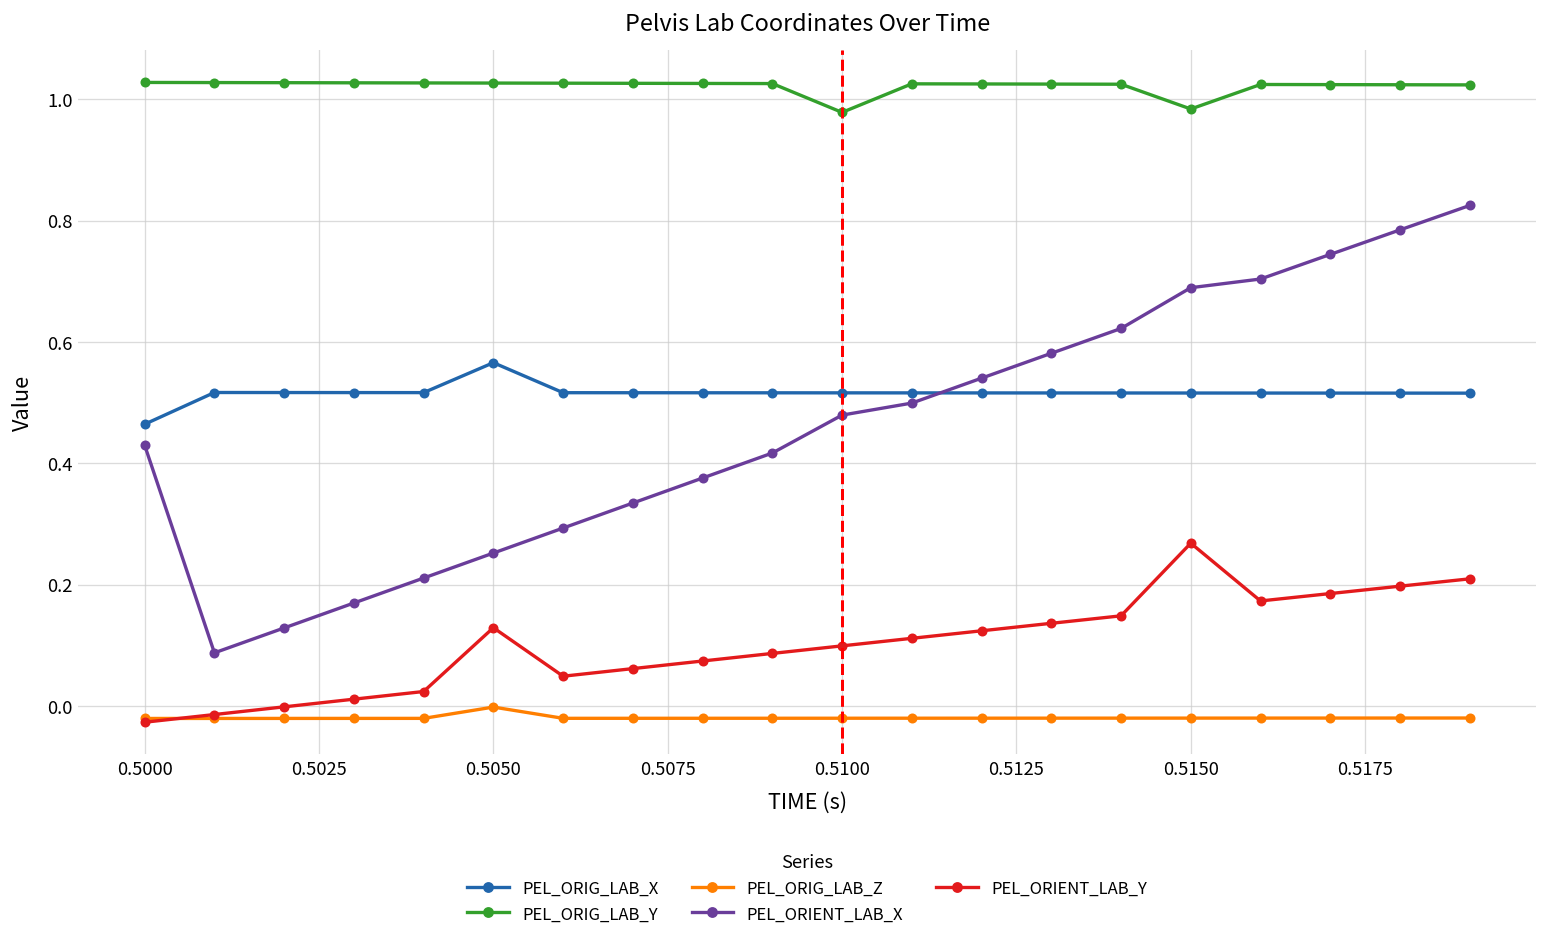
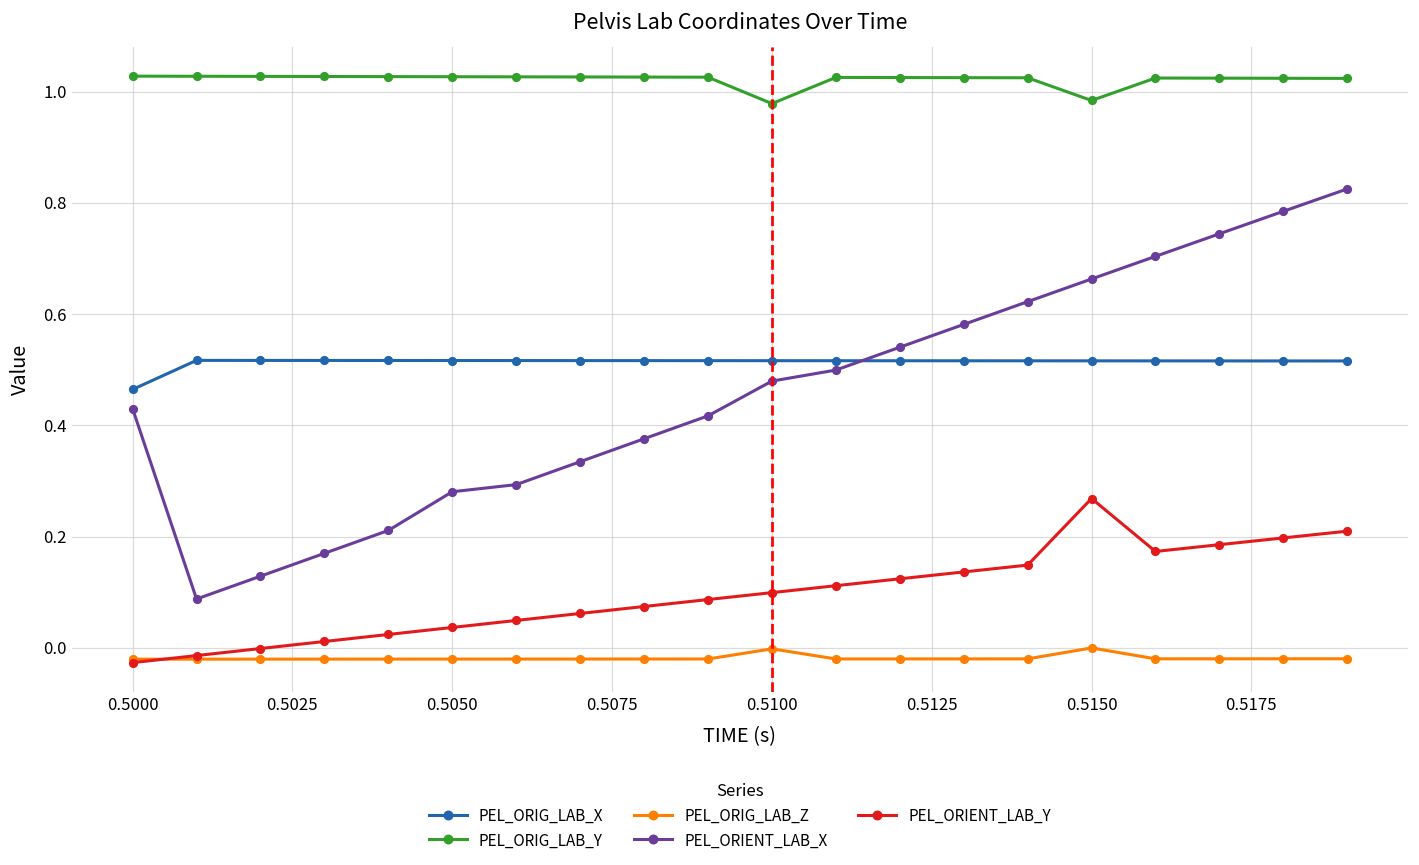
  {
    "PEL_ORIG_LAB_X": {
      "0.5000": 0.46,
-     "0.5050": 0.57,
+     "0.5050": 0.52,
      "0.5100": 0.52,
      "0.5150": 0.52
    },
    "PEL_ORIG_LAB_Y": {
      "0.5000": 1.03,
      "0.5050": 1.03,
      "0.5100": 0.98,
      "0.5150": 0.98
    },
    "PEL_ORIG_LAB_Z": {
      "0.5000": -0.02,
-     "0.5050": 0.00,
-     "0.5100": -0.02,
-     "0.5150": -0.02
+     "0.5050": -0.02,
+     "0.5100": 0.00,
+     "0.5150": 0.00
    },
    "PEL_ORIENT_LAB_X": {
      "0.5000": 0.43,
-     "0.5050": 0.25,
+     "0.5050": 0.28,
      "0.5100": 0.48,
-     "0.5150": 0.69
+     "0.5150": 0.66
    },
    "PEL_ORIENT_LAB_Y": {
      "0.5000": -0.03,
-     "0.5050": 0.13,
+     "0.5050": 0.04,
      "0.5100": 0.10,
      "0.5150": 0.27
    }
  }
